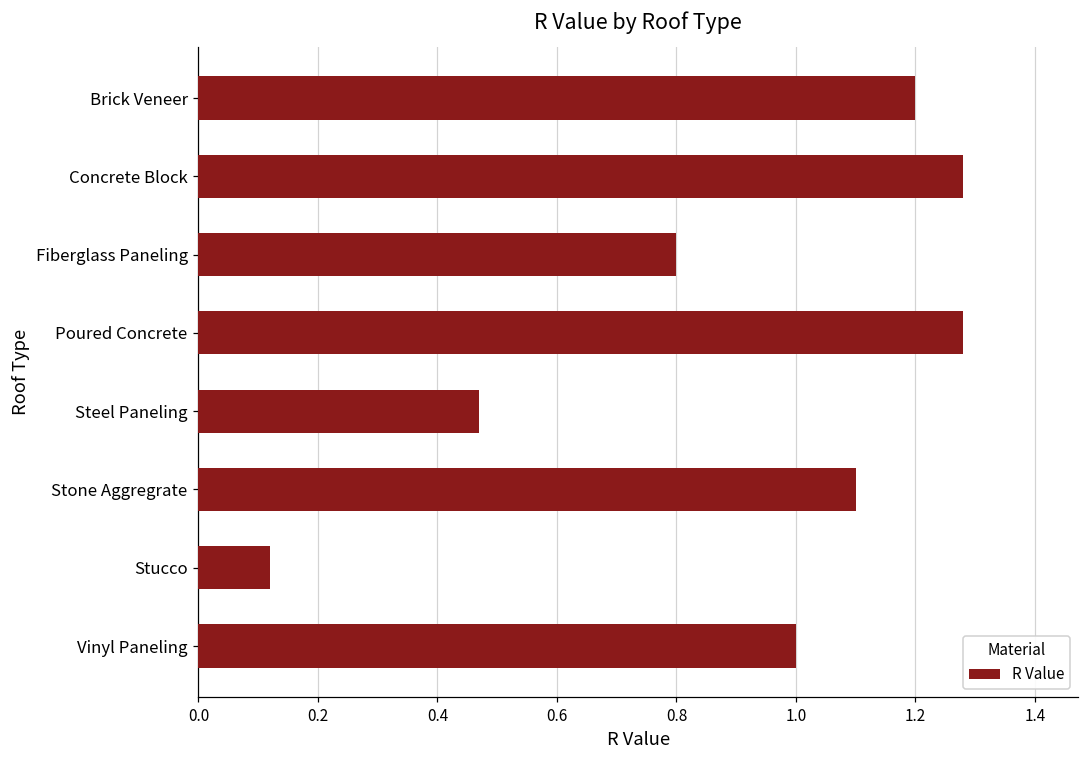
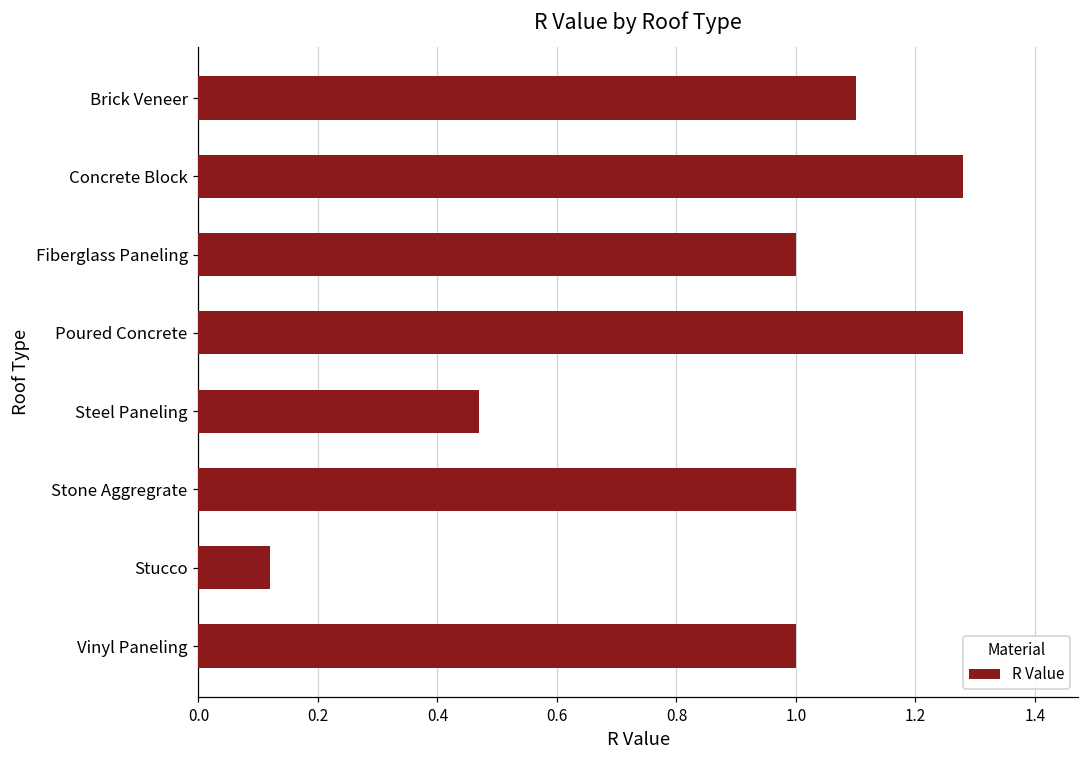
  {
-   "Brick Veneer": 1.2,
+   "Brick Veneer": 1.1,
    "Concrete Block": 1.28,
-   "Fiberglass Paneling": 0.8,
+   "Fiberglass Paneling": 1.0,
    "Poured Concrete": 1.28,
    "Steel Paneling": 0.47,
-   "Stone Aggregrate": 1.1,
+   "Stone Aggregrate": 1.0,
    "Stucco": 0.12,
    "Vinyl Paneling": 1.0
  }
